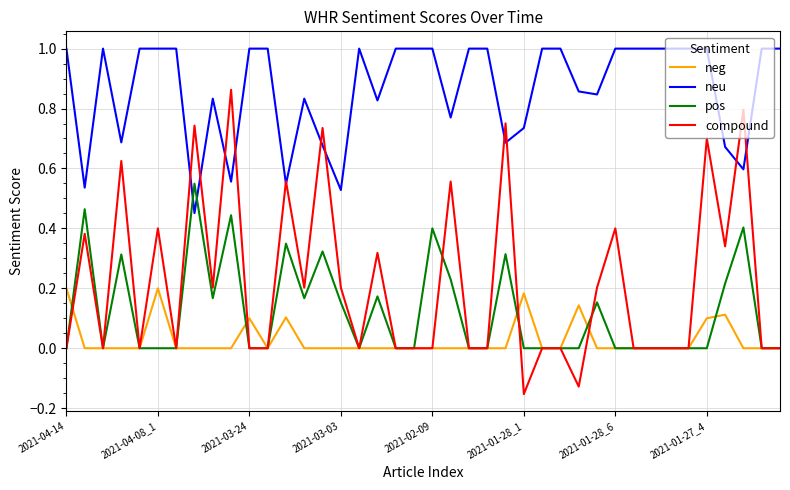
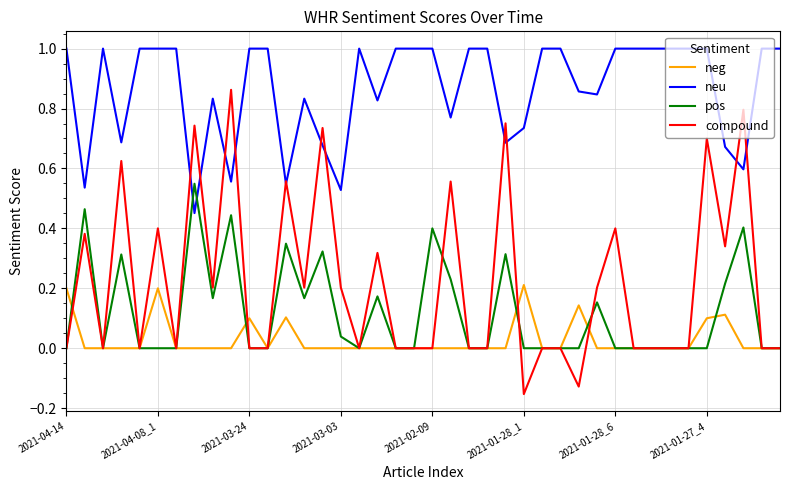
  {
    "neg": {
      "2021-04-14": 0.20,
      "2021-04-08_1": 0.20,
      "2021-03-24": 0.10,
      "2021-03-03": 0.00,
-     "2021-01-28_1": 0.18,
+     "2021-01-28_1": 0.21,
      "2021-01-27_4": 0.10
    },
    "neu": {
      "2021-04-14": 1.00,
      "2021-04-08_1": 1.00,
      "2021-03-24": 1.00,
      "2021-03-03": 0.53,
      "2021-02-09": 1.00,
      "2021-01-28_1": 0.74,
      "2021-01-28_6": 1.00
    },
    "pos": {
      "2021-04-08_1": 0.00,
-     "2021-03-03": 0.15,
+     "2021-03-03": 0.04,
      "2021-02-09": 0.40,
      "2021-01-28_1": 0.00,
      "2021-01-27_4": 0.00
    },
    "compound": {
      "2021-04-08_1": 0.40,
      "2021-03-03": 0.20,
      "2021-01-28_1": -0.15,
      "2021-01-28_6": 0.40,
      "2021-01-27_4": 0.70
    }
  }
